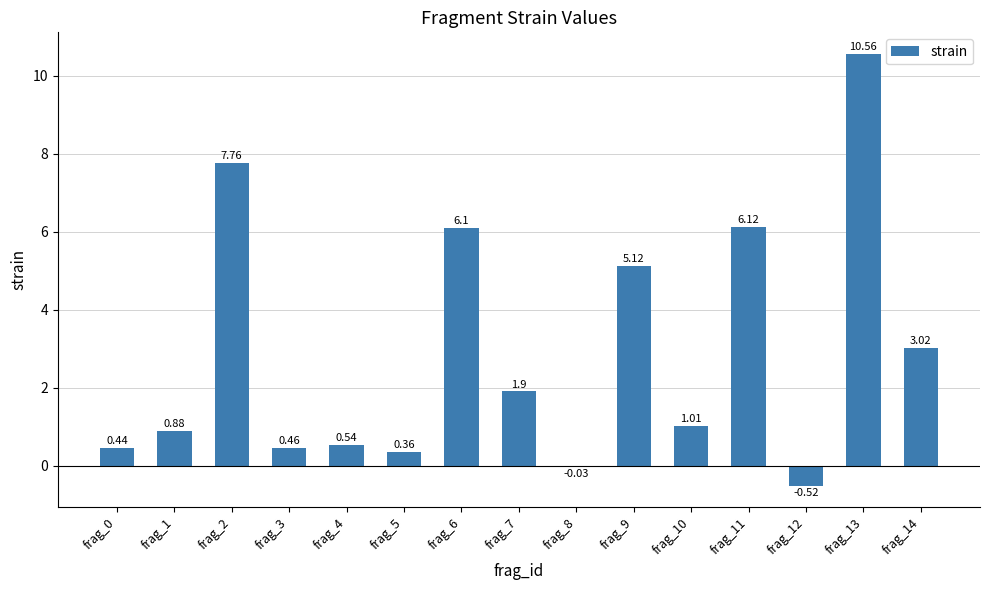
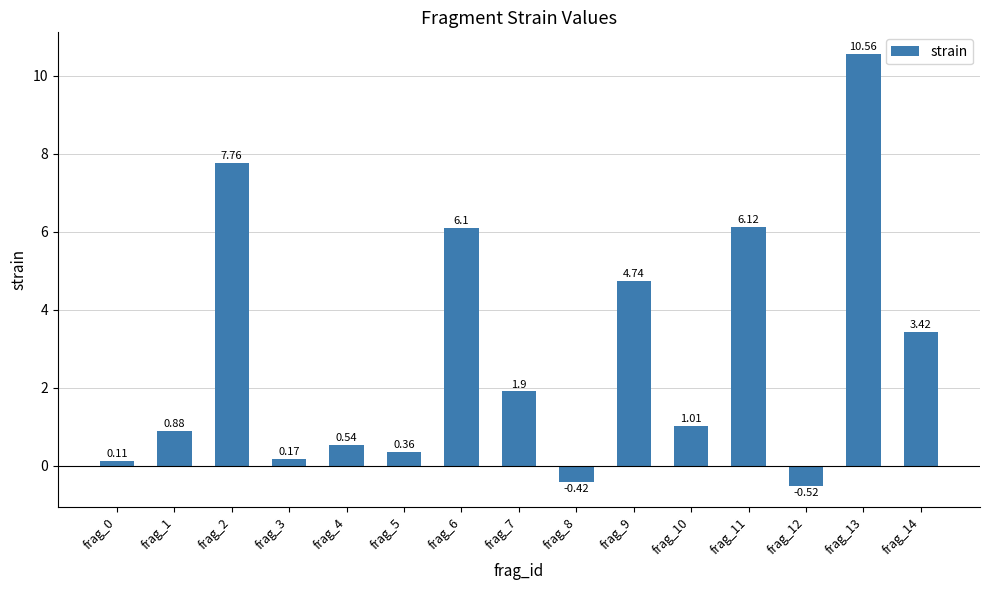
  {
-   "frag_0": 0.44,
+   "frag_0": 0.11,
    "frag_1": 0.88,
    "frag_2": 7.76,
-   "frag_3": 0.46,
+   "frag_3": 0.17,
    "frag_4": 0.54,
    "frag_5": 0.36,
    "frag_6": 6.1,
    "frag_7": 1.9,
-   "frag_8": -0.03,
-   "frag_9": 5.12,
+   "frag_8": -0.42,
+   "frag_9": 4.74,
    "frag_10": 1.01,
    "frag_11": 6.12,
    "frag_12": -0.52,
    "frag_13": 10.56,
-   "frag_14": 3.02
+   "frag_14": 3.42
  }
